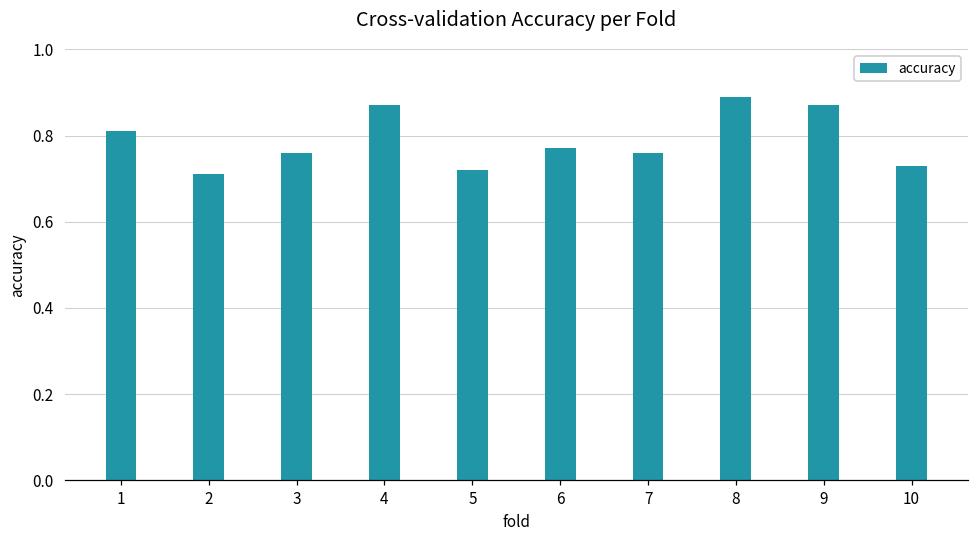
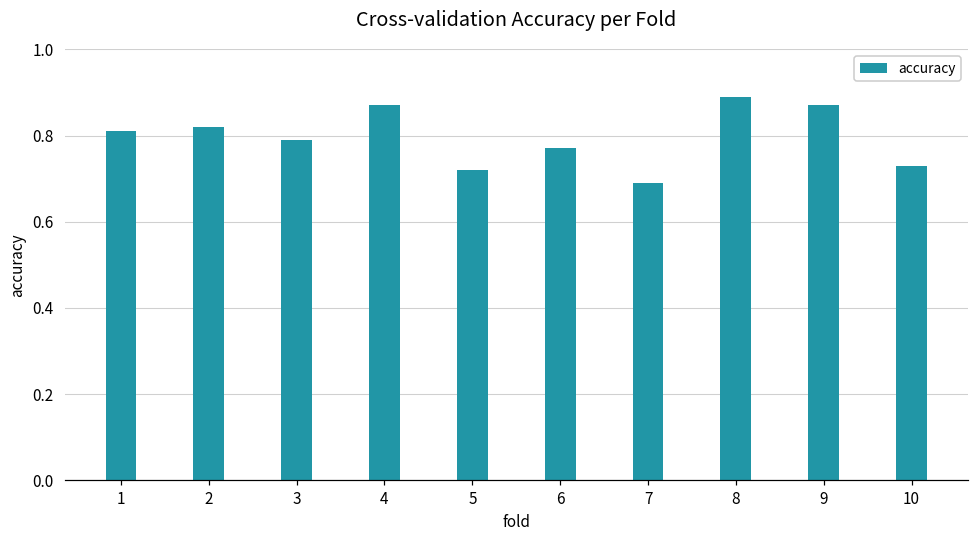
  {
    "1": 0.81,
-   "2": 0.71,
-   "3": 0.76,
+   "2": 0.82,
+   "3": 0.79,
    "4": 0.87,
    "5": 0.72,
    "6": 0.77,
-   "7": 0.76,
+   "7": 0.69,
    "8": 0.89,
    "9": 0.87,
    "10": 0.73
  }
